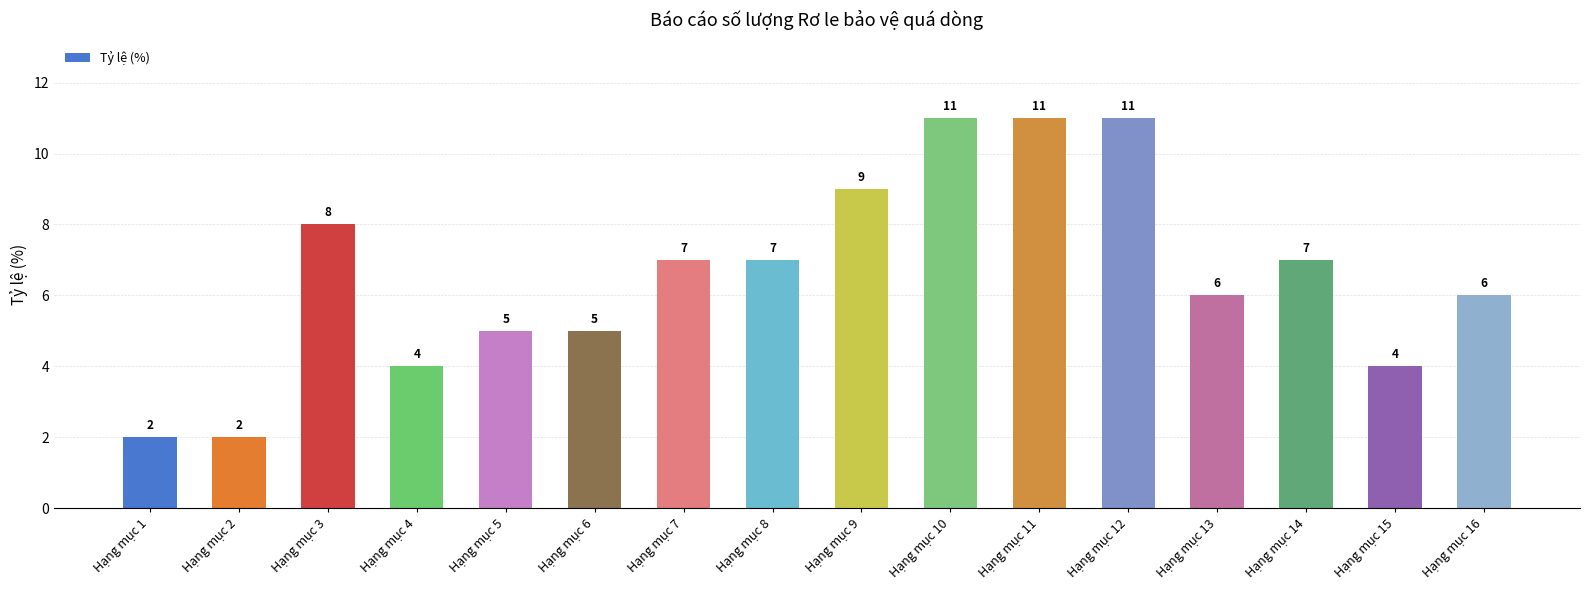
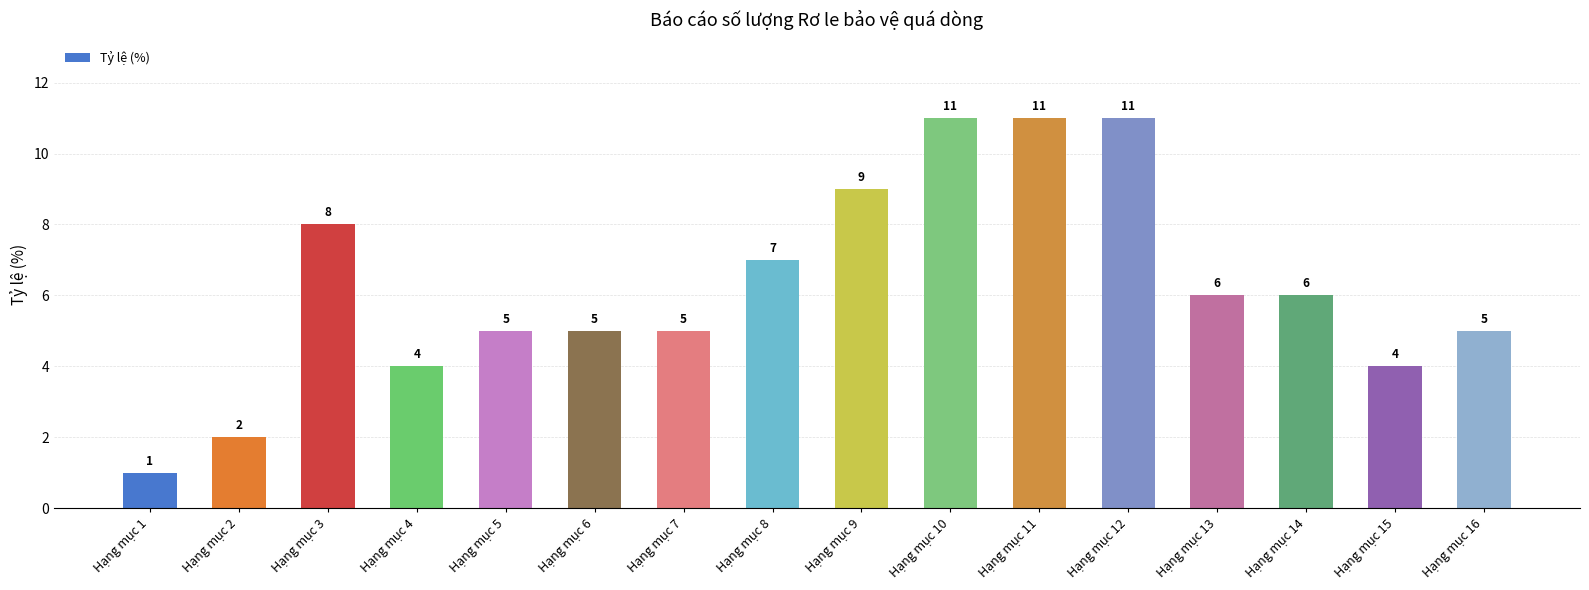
  {
-   "Hạng mục 1": 2,
+   "Hạng mục 1": 1,
    "Hạng mục 2": 2,
    "Hạng mục 3": 8,
    "Hạng mục 4": 4,
    "Hạng mục 5": 5,
    "Hạng mục 6": 5,
-   "Hạng mục 7": 7,
+   "Hạng mục 7": 5,
    "Hạng mục 8": 7,
    "Hạng mục 9": 9,
    "Hạng mục 10": 11,
    "Hạng mục 11": 11,
    "Hạng mục 12": 11,
    "Hạng mục 13": 6,
-   "Hạng mục 14": 7,
+   "Hạng mục 14": 6,
    "Hạng mục 15": 4,
-   "Hạng mục 16": 6
+   "Hạng mục 16": 5
  }
